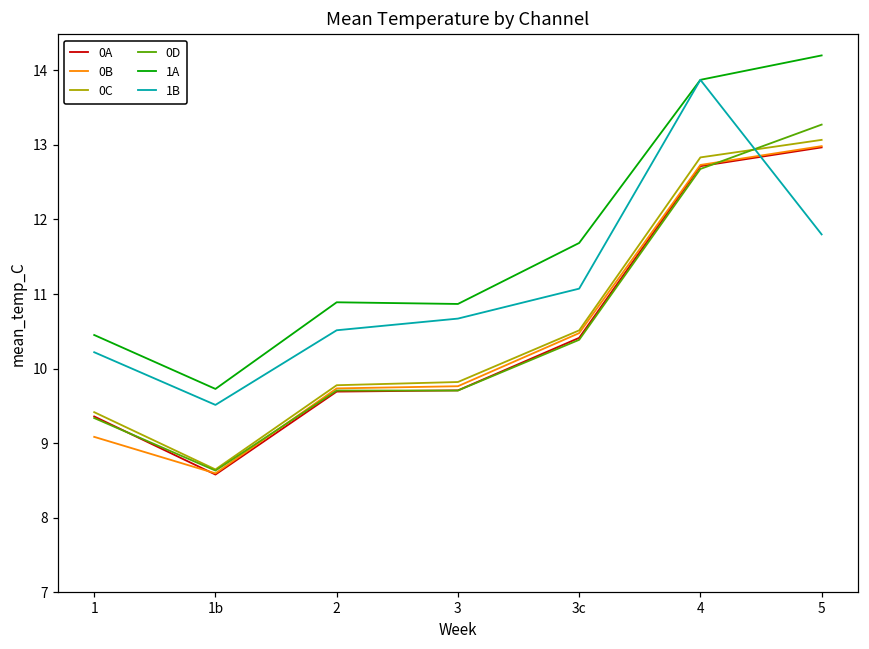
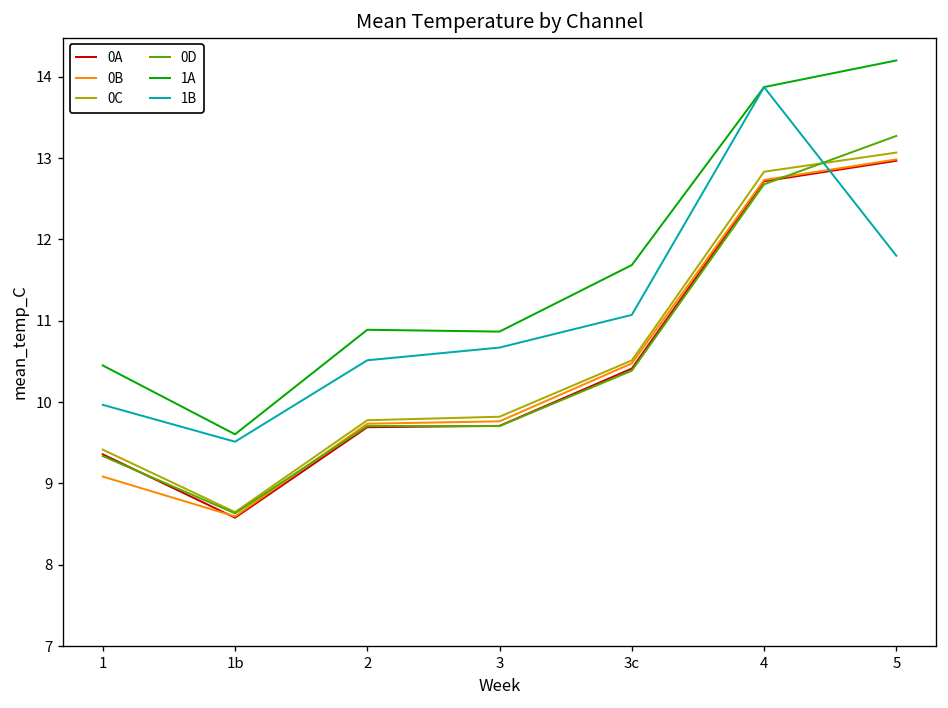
  {
    "0B": {
      "1": 9.1,
      "3": 9.8
    },
    "0C": {
      "1": 9.4,
      "2": 9.8,
      "3": 9.8,
      "4": 12.8,
      "5": 13.1
    },
    "0D": {
      "5": 13.3
    },
    "1A": {
      "1": 10.5,
-     "1b": 9.7,
+     "1b": 9.6,
      "2": 10.9,
      "3": 10.9,
      "3c": 11.7,
      "5": 14.2
    },
    "1B": {
-     "1": 10.2,
+     "1": 10.0,
      "1b": 9.5,
      "2": 10.5,
      "3": 10.7,
      "3c": 11.1,
      "5": 11.8
    }
  }
